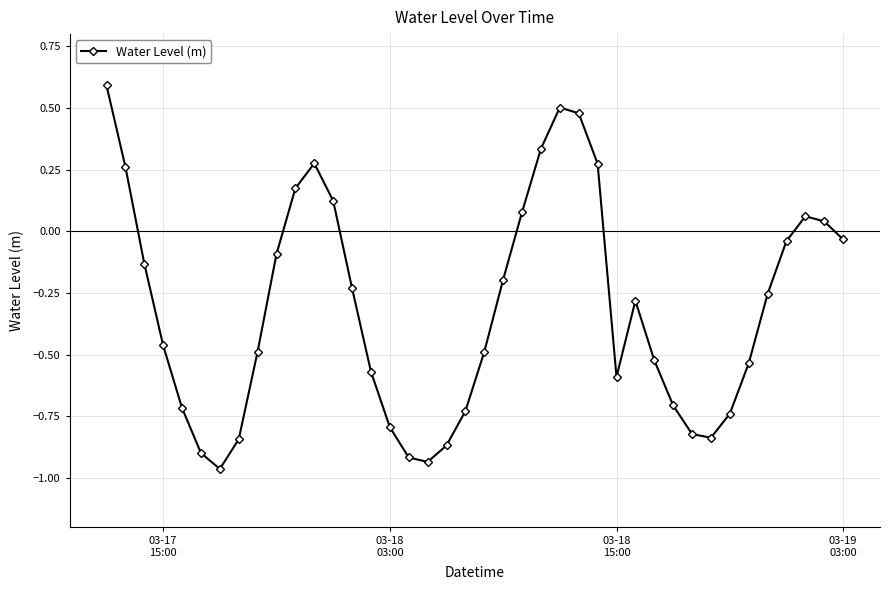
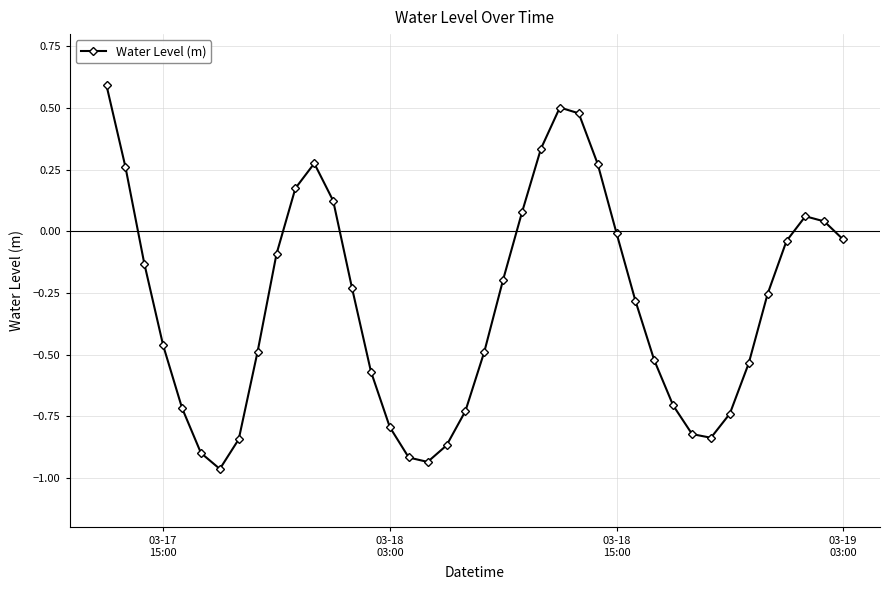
  {
    "03-17 15:00": -0.46,
    "03-18 03:00": -0.79,
-   "03-18 15:00": -0.59,
+   "03-18 15:00": -0.01,
    "03-19 03:00": -0.03
  }
